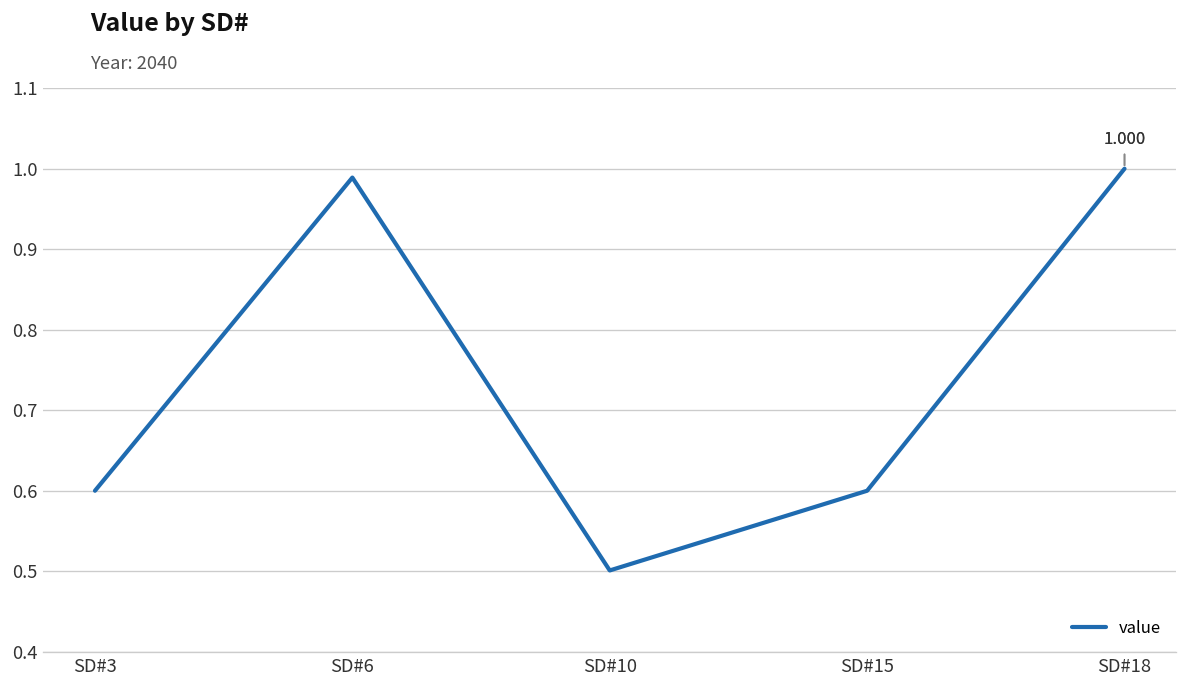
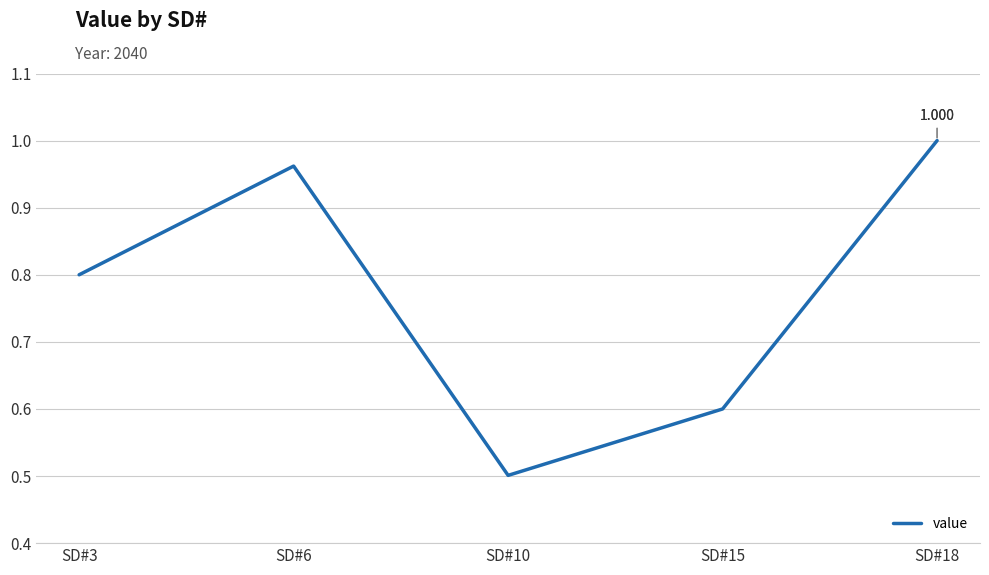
  {
-   "SD#3": 0.6,
-   "SD#6": 0.99,
+   "SD#3": 0.8,
+   "SD#6": 0.96,
    "SD#10": 0.50,
    "SD#15": 0.60
  }
